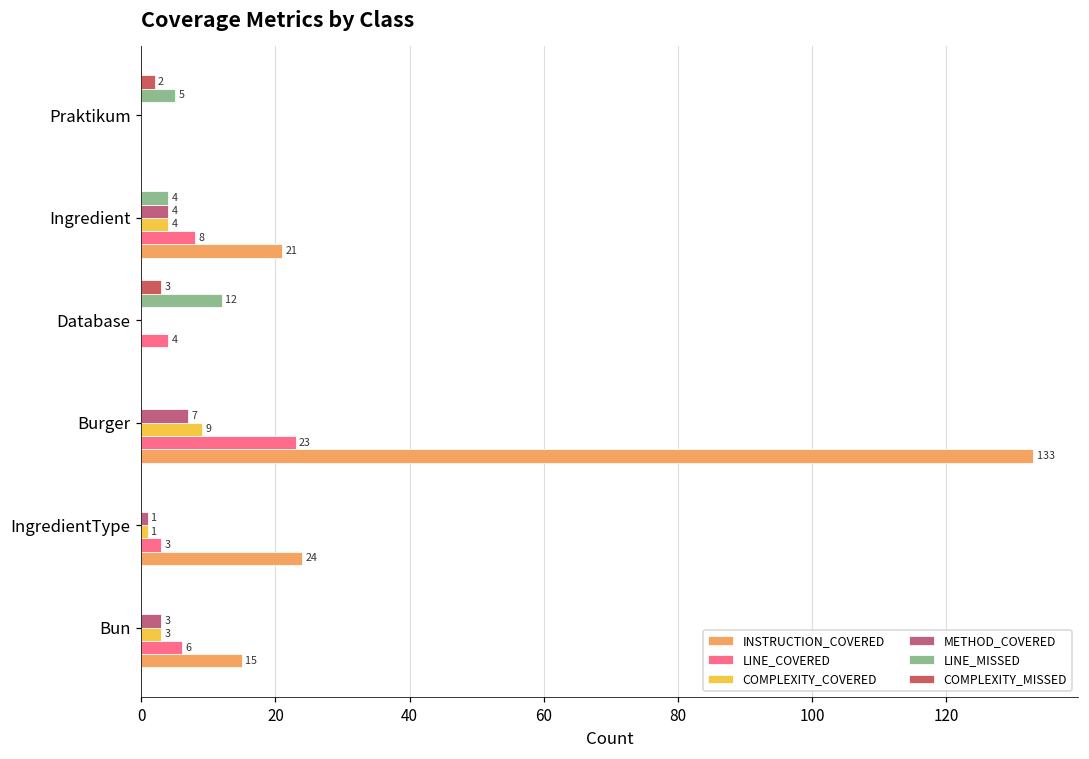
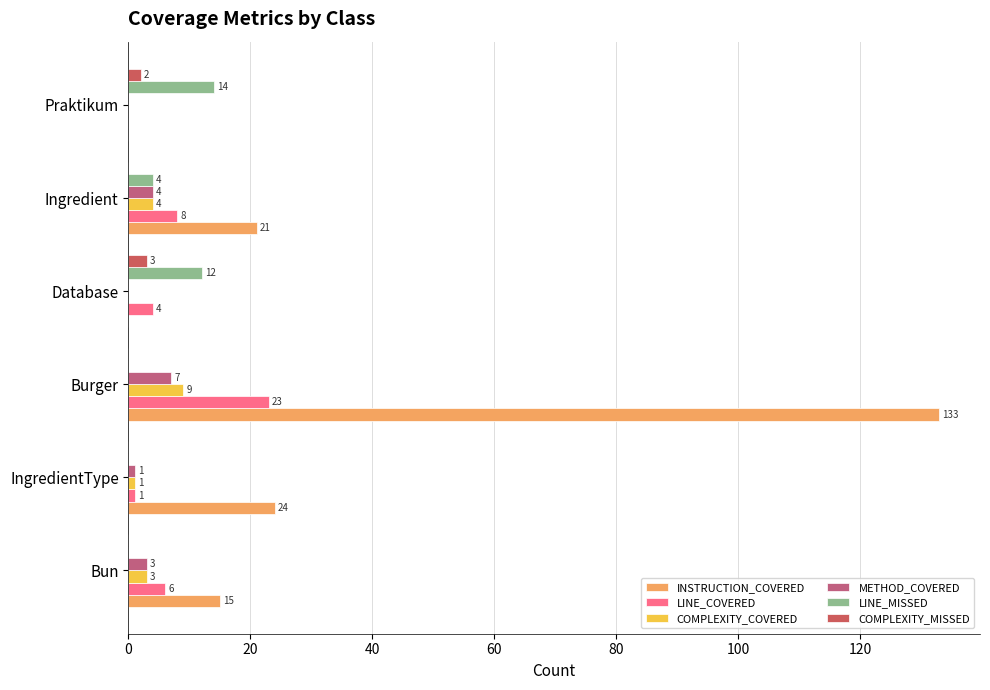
  {
    "LINE_COVERED": {
      "Ingredient": 8,
      "Database": 4,
      "Burger": 23,
-     "IngredientType": 3,
+     "IngredientType": 1,
      "Bun": 6
    },
    "LINE_MISSED": {
-     "Praktikum": 5,
+     "Praktikum": 14,
      "Ingredient": 4,
      "Database": 12
    }
  }
